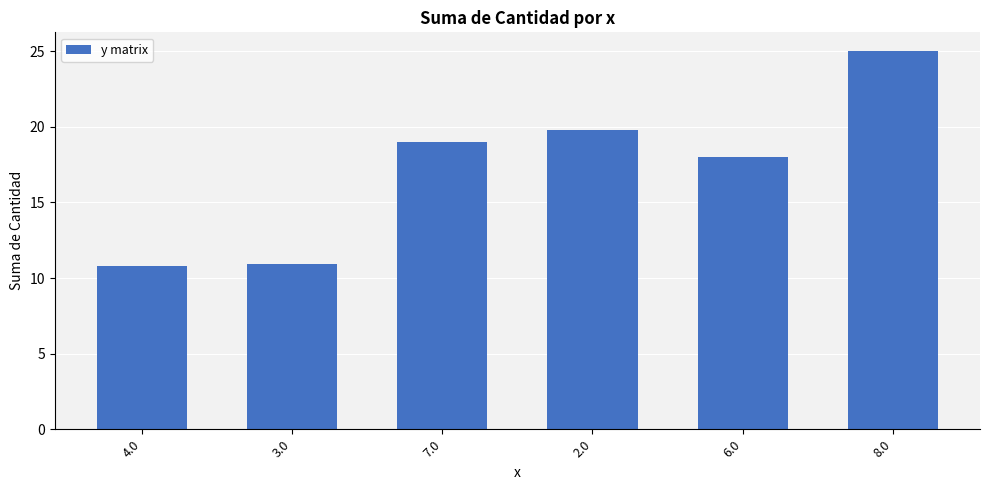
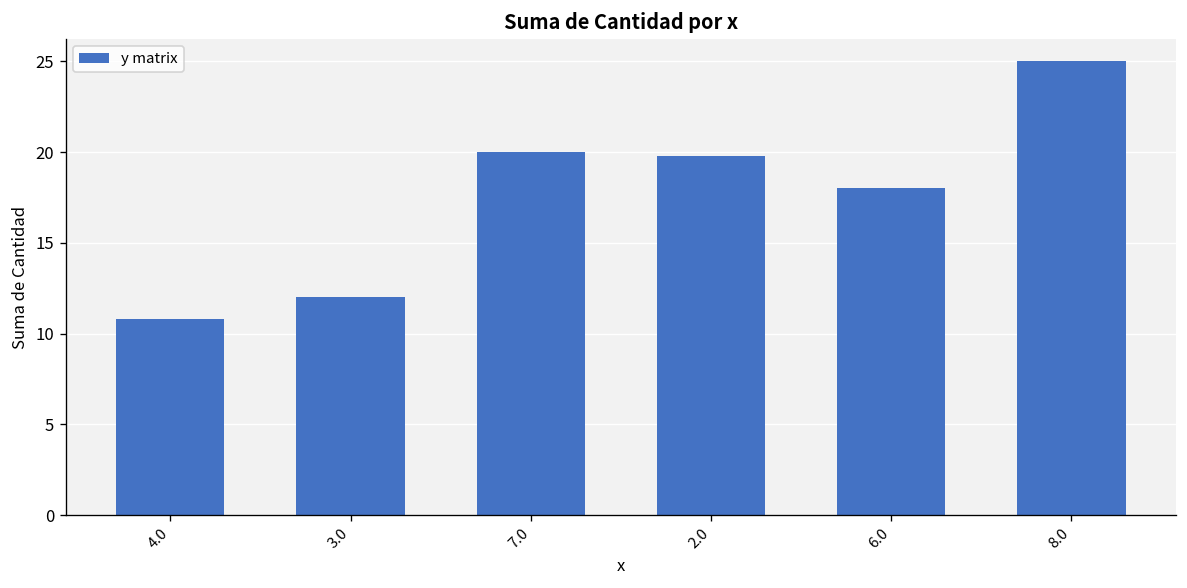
  {
    "4.0": 10.8,
-   "3.0": 10.9,
-   "7.0": 19,
+   "3.0": 12.0,
+   "7.0": 20,
    "2.0": 19.8,
    "6.0": 18.0,
    "8.0": 25.0
  }
